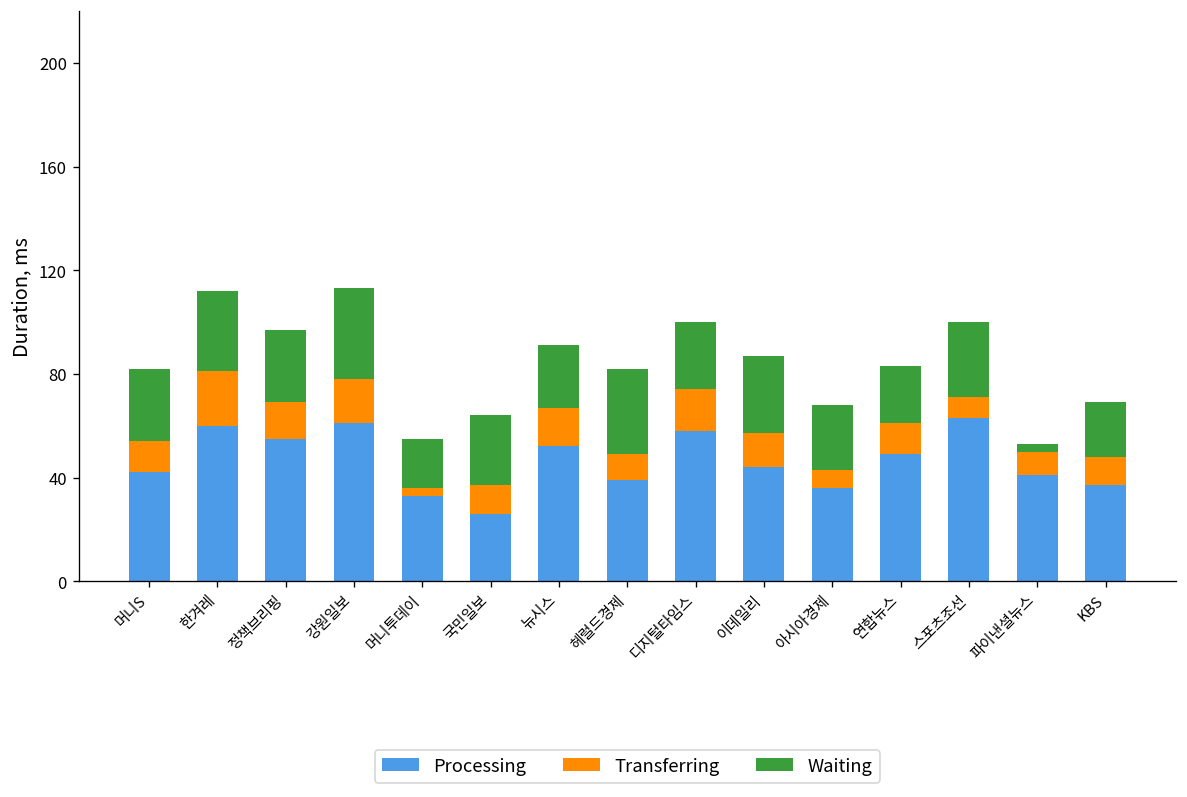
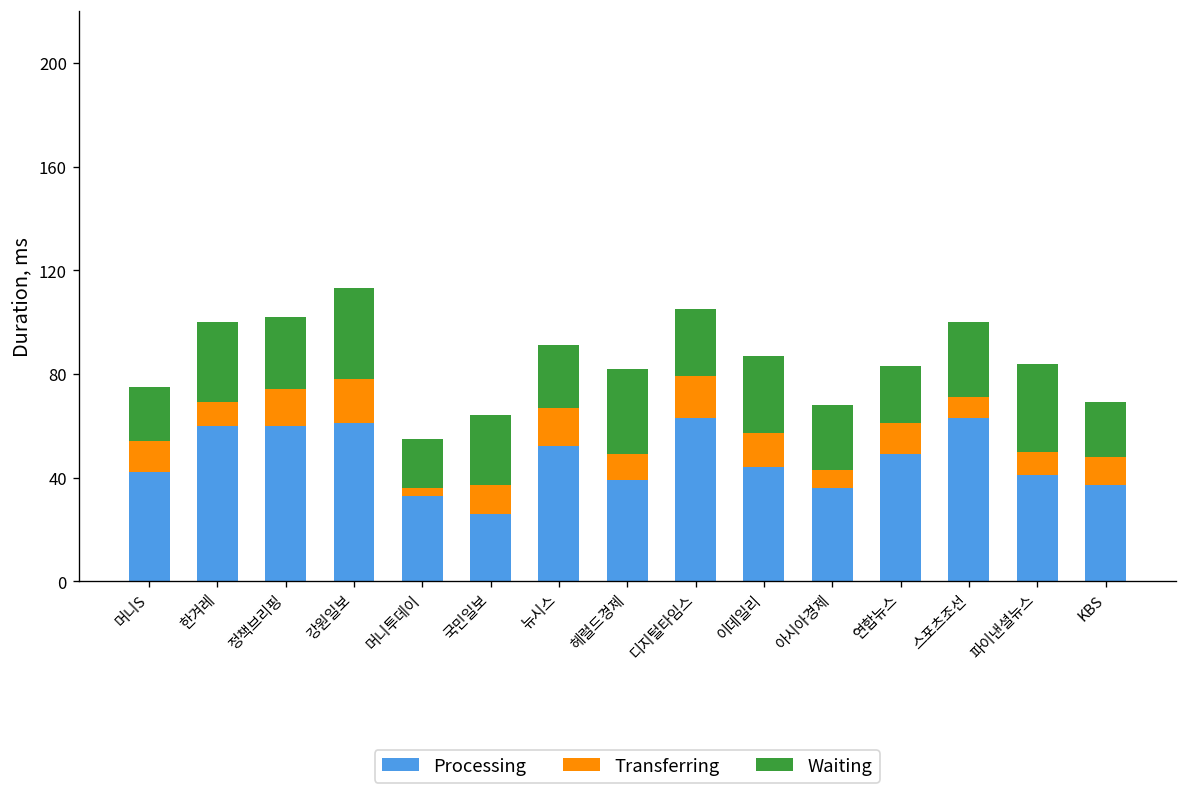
  {
    "Processing": {
      "머니S": 42,
      "한겨레": 60,
-     "정책브리핑": 55,
+     "정책브리핑": 60,
      "강원일보": 61,
      "머니투데이": 33,
      "국민일보": 26,
      "뉴시스": 52,
      "헤럴드경제": 39,
-     "디지털타임스": 58,
+     "디지털타임스": 63,
      "이데일리": 44,
      "아시아경제": 36,
      "연합뉴스": 49,
      "스포츠조선": 63,
      "파이낸셜뉴스": 41,
      "KBS": 37
    },
    "Transferring": {
      "머니S": 12,
-     "한겨레": 21,
+     "한겨레": 9,
      "정책브리핑": 14,
      "강원일보": 17,
      "머니투데이": 3,
      "국민일보": 11,
      "뉴시스": 15,
      "헤럴드경제": 10,
      "디지털타임스": 16,
      "이데일리": 13,
      "아시아경제": 7,
      "연합뉴스": 12,
      "스포츠조선": 8,
      "파이낸셜뉴스": 9,
      "KBS": 11
    },
    "Waiting": {
-     "머니S": 28,
+     "머니S": 21,
      "한겨레": 31,
      "정책브리핑": 28,
      "강원일보": 35,
      "머니투데이": 19,
      "국민일보": 27,
      "뉴시스": 24,
      "헤럴드경제": 33,
      "디지털타임스": 26,
      "이데일리": 30,
      "아시아경제": 25,
      "연합뉴스": 22,
      "스포츠조선": 29,
-     "파이낸셜뉴스": 3,
+     "파이낸셜뉴스": 34,
      "KBS": 21
    }
  }
